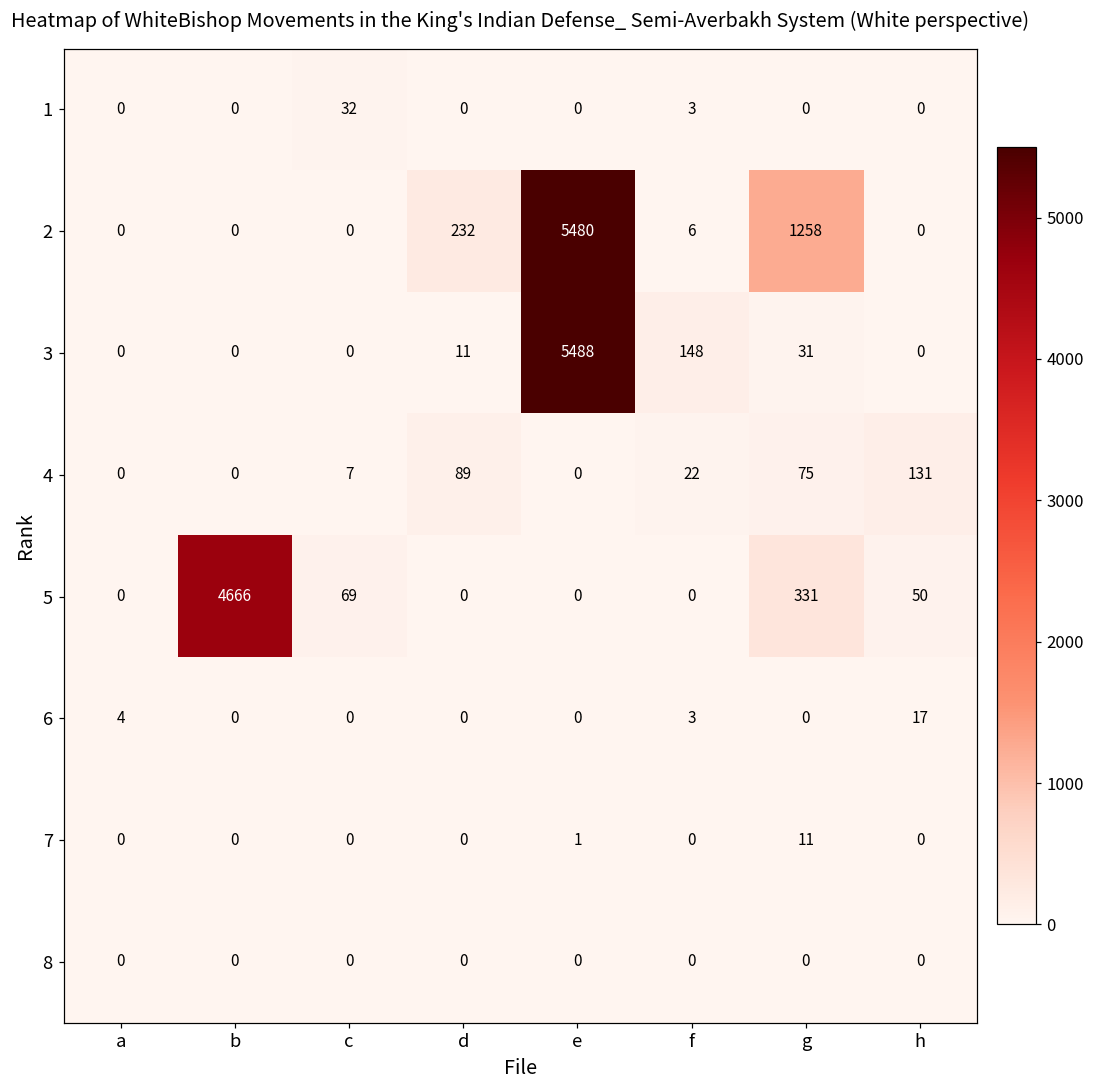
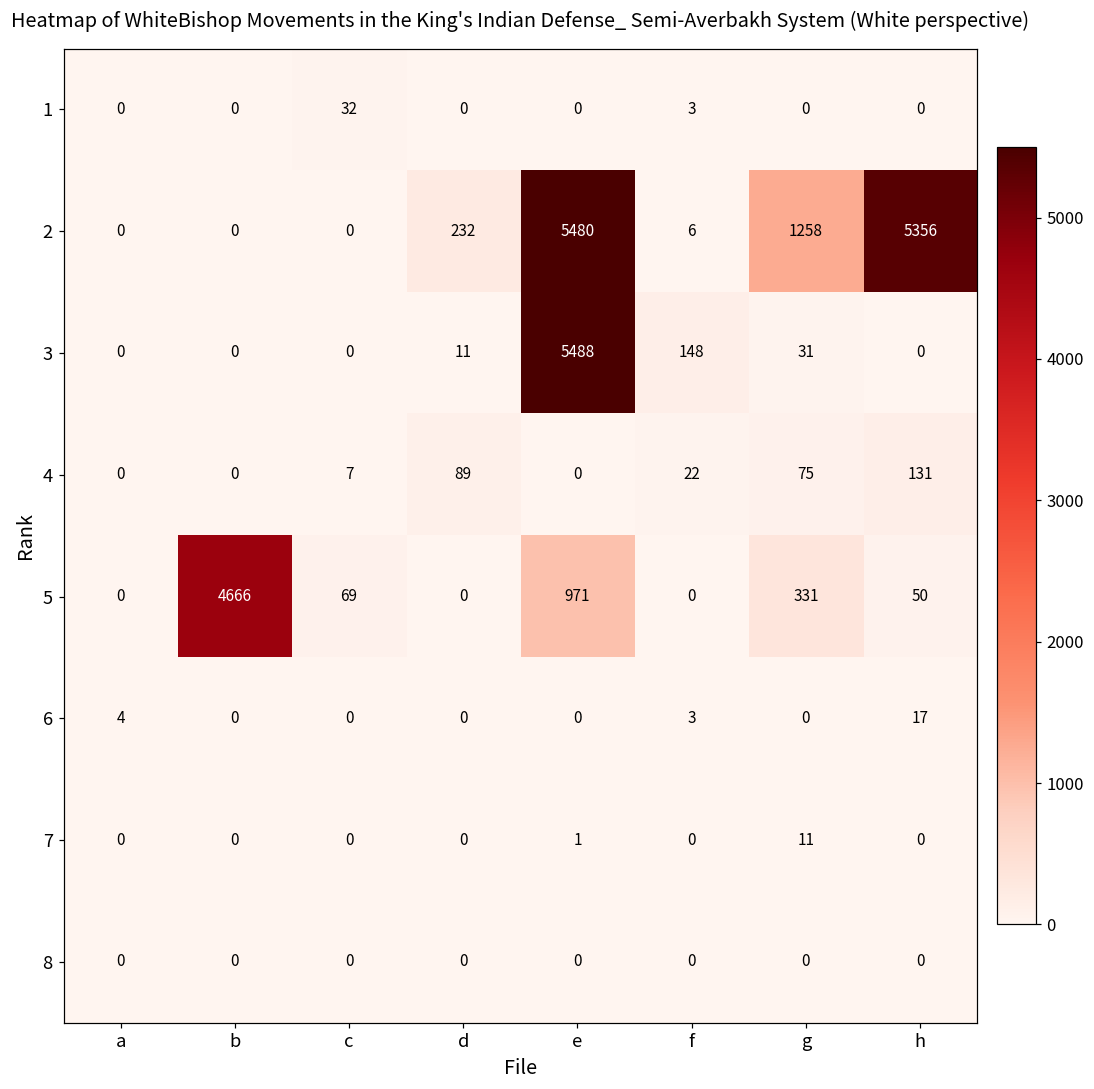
  {
    "1": {
      "a": 0,
      "b": 0,
      "c": 32,
      "d": 0,
      "e": 0,
      "f": 3,
      "g": 0,
      "h": 0
    },
    "2": {
      "a": 0,
      "b": 0,
      "c": 0,
      "d": 232,
      "e": 5480,
      "f": 6,
      "g": 1258,
-     "h": 0
+     "h": 5356
    },
    "3": {
      "a": 0,
      "b": 0,
      "c": 0,
      "d": 11,
      "e": 5488,
      "f": 148,
      "g": 31,
      "h": 0
    },
    "4": {
      "a": 0,
      "b": 0,
      "c": 7,
      "d": 89,
      "e": 0,
      "f": 22,
      "g": 75,
      "h": 131
    },
    "5": {
      "a": 0,
      "b": 4666,
      "c": 69,
      "d": 0,
-     "e": 0,
+     "e": 971,
      "f": 0,
      "g": 331,
      "h": 50
    },
    "6": {
      "a": 4,
      "b": 0,
      "c": 0,
      "d": 0,
      "e": 0,
      "f": 3,
      "g": 0,
      "h": 17
    },
    "7": {
      "a": 0,
      "b": 0,
      "c": 0,
      "d": 0,
      "e": 1,
      "f": 0,
      "g": 11,
      "h": 0
    },
    "8": {
      "a": 0,
      "b": 0,
      "c": 0,
      "d": 0,
      "e": 0,
      "f": 0,
      "g": 0,
      "h": 0
    }
  }
